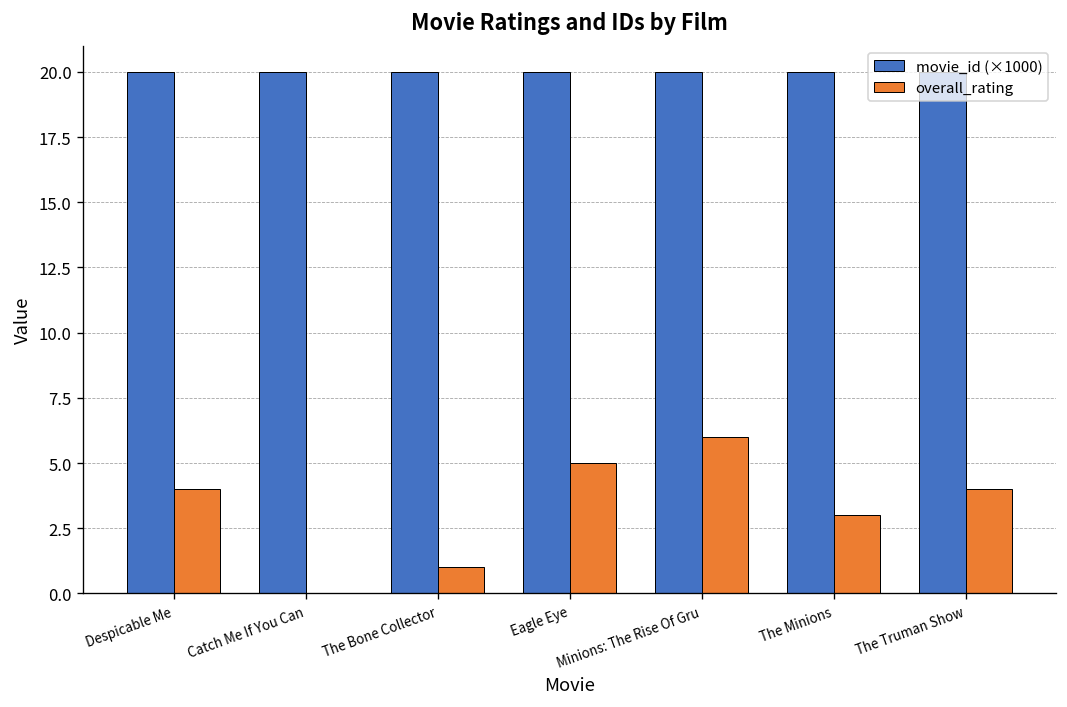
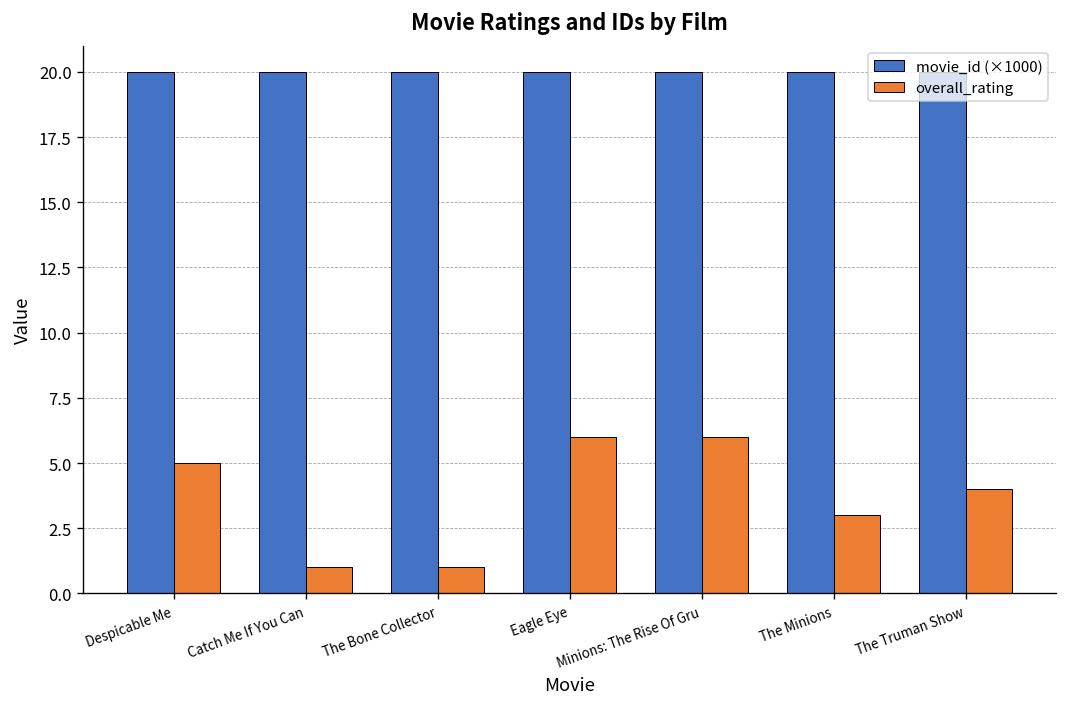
  {
    "movie_id (×1000)": {
      "Despicable Me": 20,
      "Catch Me If You Can": 20,
      "The Bone Collector": 20,
      "Eagle Eye": 20,
      "Minions: The Rise Of Gru": 20,
      "The Minions": 20
    },
    "overall_rating": {
-     "Despicable Me": 4,
-     "Catch Me If You Can": 0,
+     "Despicable Me": 5,
+     "Catch Me If You Can": 1,
      "The Bone Collector": 1,
-     "Eagle Eye": 5,
+     "Eagle Eye": 6,
      "Minions: The Rise Of Gru": 6,
      "The Minions": 3,
      "The Truman Show": 4
    }
  }
